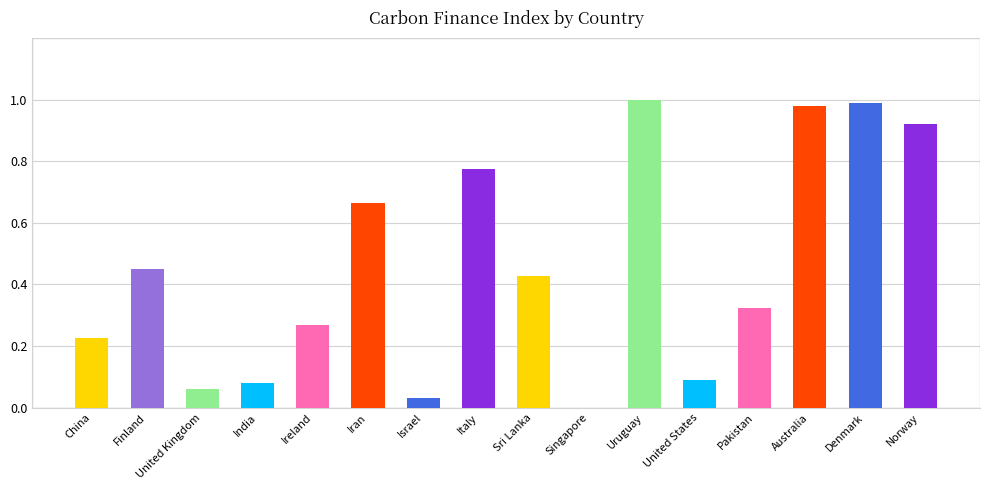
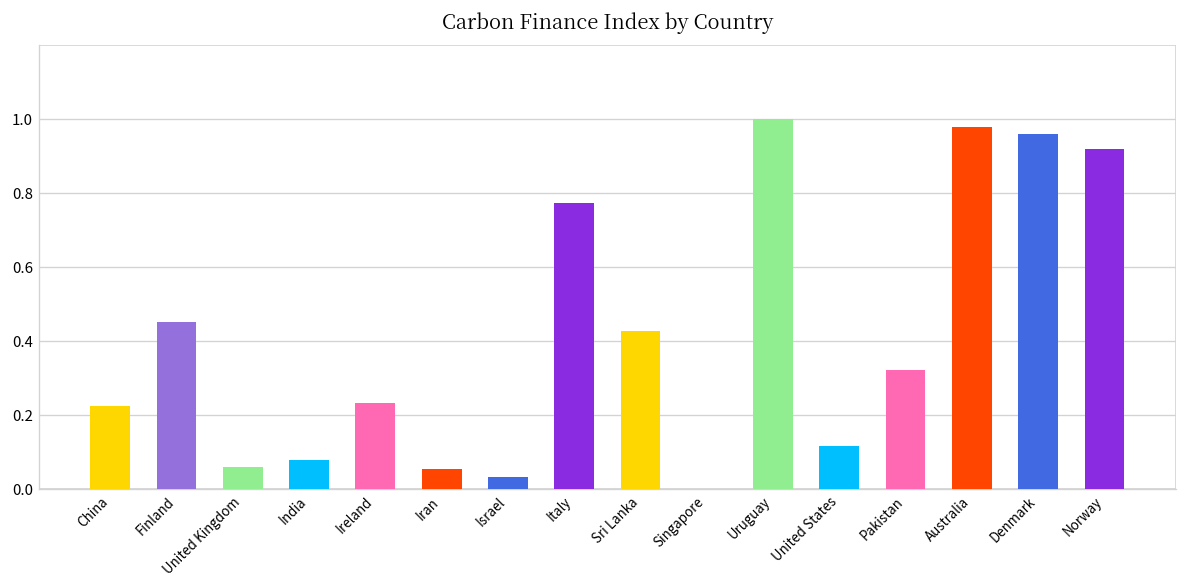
  {
    "China": 0.23,
    "Finland": 0.45,
    "United Kingdom": 0.06,
    "India": 0.08,
-   "Ireland": 0.27,
-   "Iran": 0.67,
+   "Ireland": 0.23,
+   "Iran": 0.05,
    "Israel": 0.03,
    "Italy": 0.77,
    "Sri Lanka": 0.43,
    "Singapore": 0.00,
    "Uruguay": 1.00,
-   "United States": 0.09,
+   "United States": 0.12,
    "Pakistan": 0.32,
    "Australia": 0.98,
-   "Denmark": 0.99,
+   "Denmark": 0.96,
    "Norway": 0.92
  }
